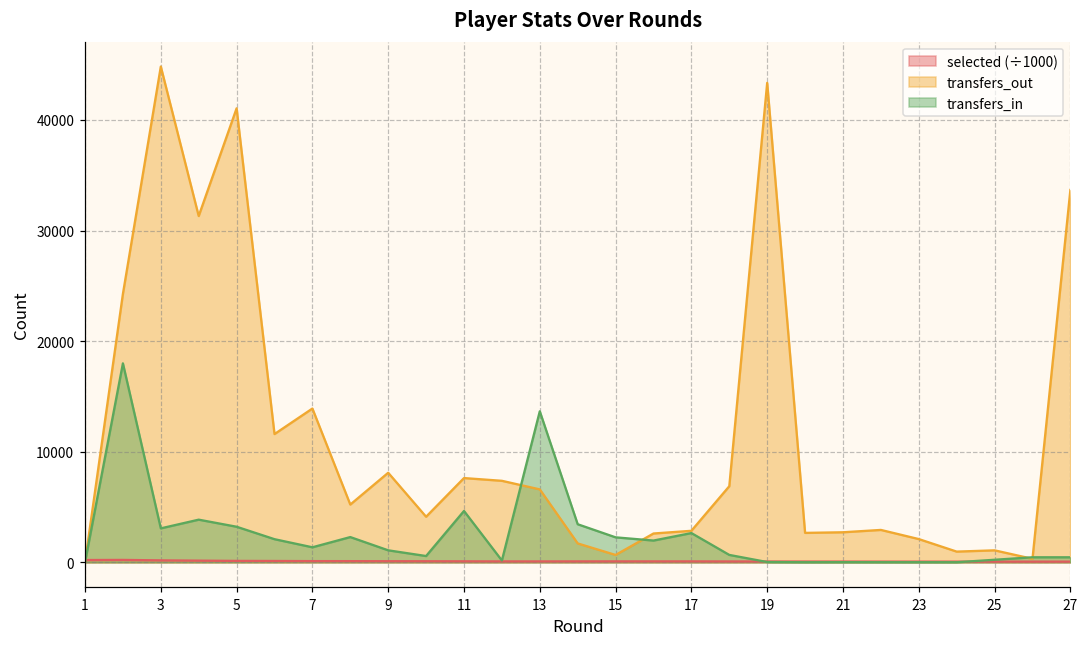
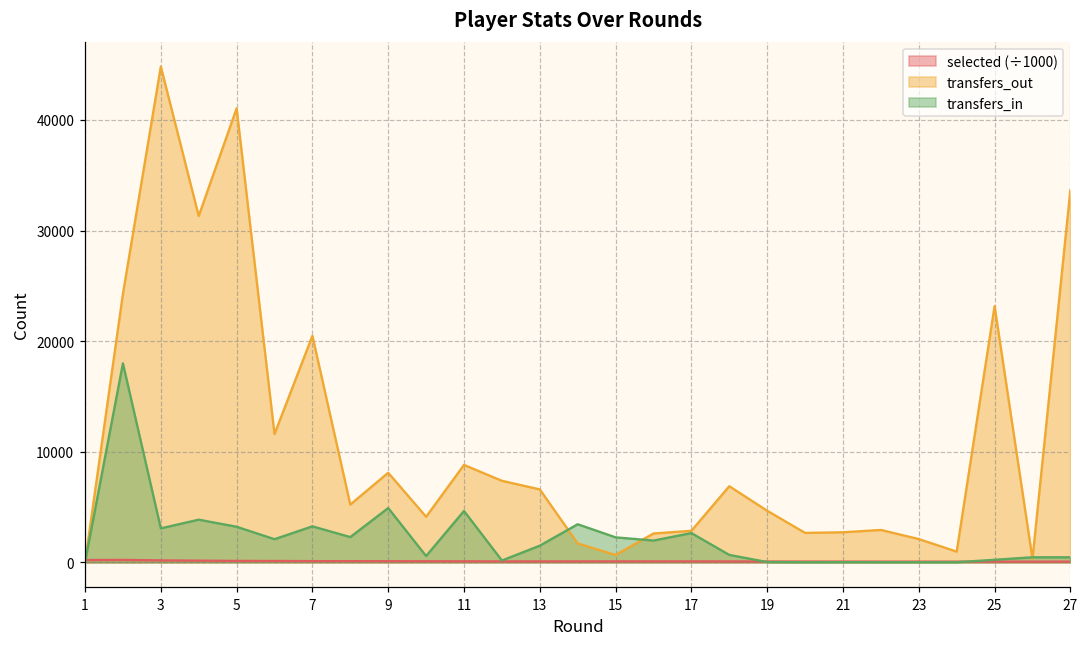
  {
    "selected (÷1000)": {
      "3": 200,
      "5": 100,
      "7": 100,
      "9": 100,
      "11": 100,
      "13": 100,
      "15": 100,
      "17": 100,
      "27": 100
    },
    "transfers_out": {
      "3": 44800,
      "5": 41100,
-     "7": 13900,
+     "7": 20500,
      "9": 8100,
-     "11": 7600,
+     "11": 8800,
      "13": 6600,
      "15": 700,
-     "19": 43400,
+     "19": 4700,
      "21": 2700,
      "23": 2100,
-     "25": 1100,
+     "25": 23200,
      "27": 33700
    },
    "transfers_in": {
      "3": 3100,
      "5": 3200,
-     "7": 1400,
-     "9": 1100,
+     "7": 3300,
+     "9": 4900,
      "11": 4700,
-     "13": 13700,
+     "13": 1500,
      "15": 2300,
      "27": 500
    }
  }
